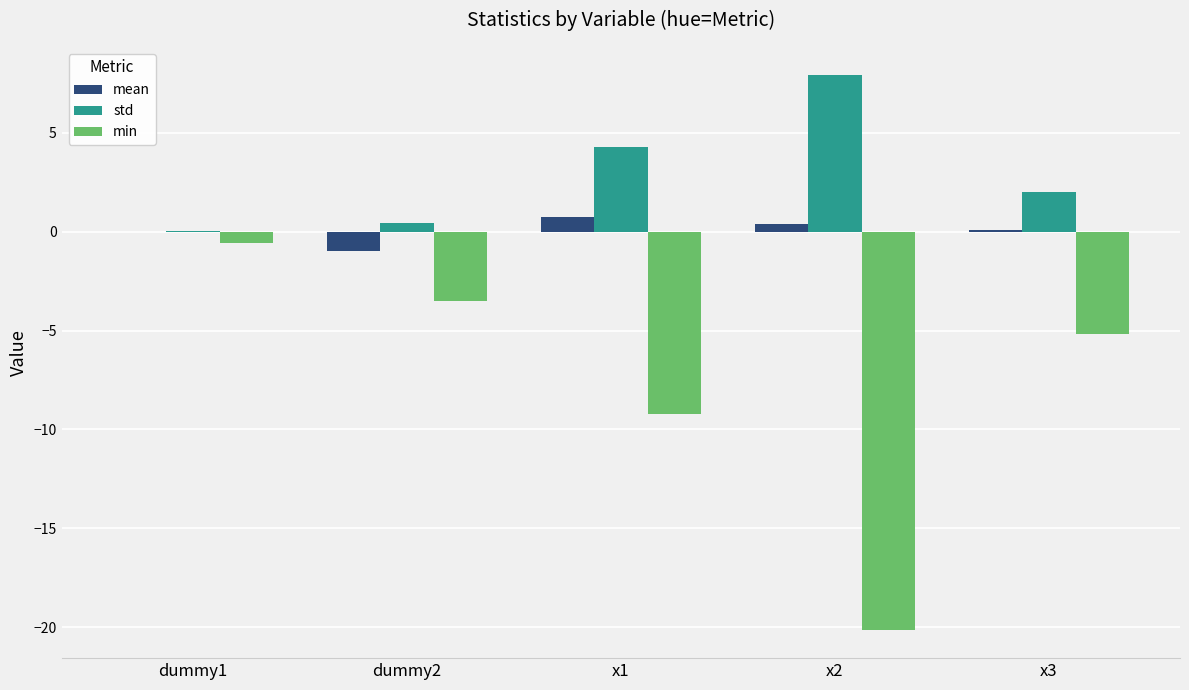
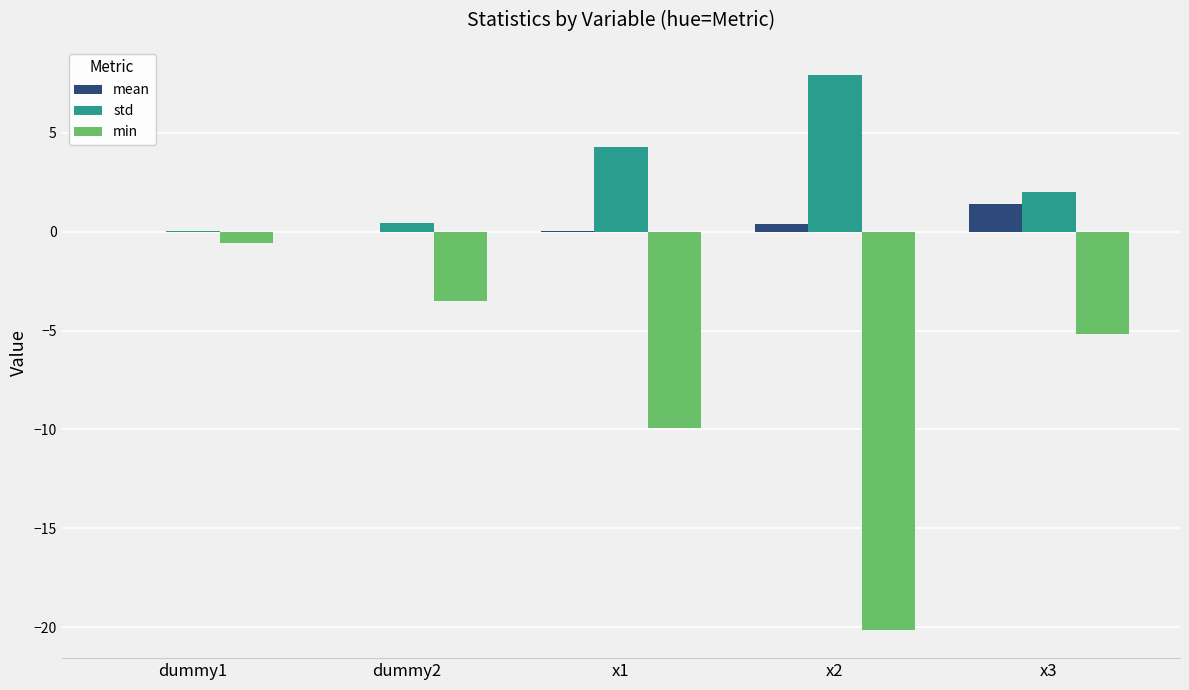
  {
    "mean": {
-     "dummy2": -1,
-     "x1": 0.8,
+     "dummy2": 0,
+     "x1": 0.0,
      "x2": 0.4,
-     "x3": 0.1
+     "x3": 1.4
    },
    "std": {
      "dummy2": 0.4,
      "x1": 4.3,
      "x2": 7.9,
      "x3": 2.0
    },
    "min": {
      "dummy1": -0.6,
      "dummy2": -3.5,
-     "x1": -9.2,
+     "x1": -9.9,
      "x2": -20.2,
      "x3": -5.2
    }
  }
